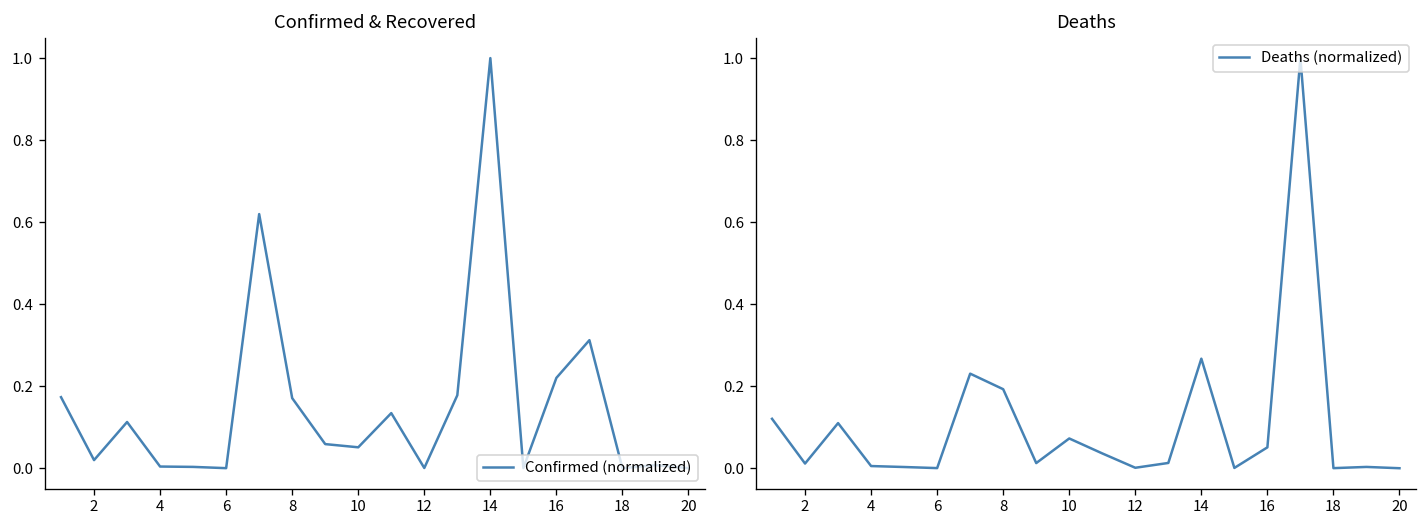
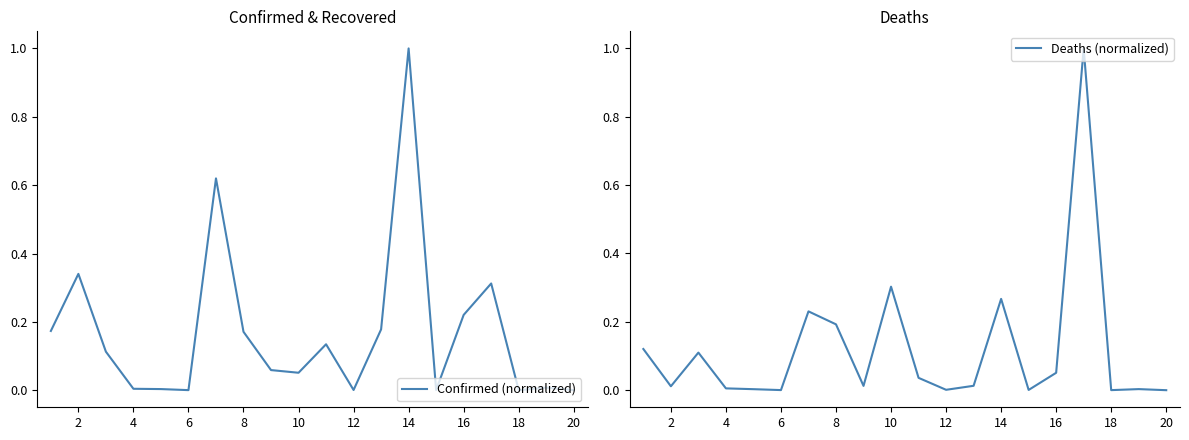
  {
    "Confirmed & Recovered": {
-     "2": 0.02,
+     "2": 0.34,
      "4": 0.00,
      "6": 0.00,
      "8": 0.17,
      "10": 0.05,
      "12": 0.00,
      "14": 1.00,
      "16": 0.22
    },
    "Deaths": {
      "2": 0.01,
      "4": 0.01,
      "6": 0.00,
      "8": 0.19,
-     "10": 0.07,
+     "10": 0.30,
      "12": 0.00,
      "14": 0.27,
      "16": 0.05,
      "18": 0.00,
      "20": 0.00
    }
  }
